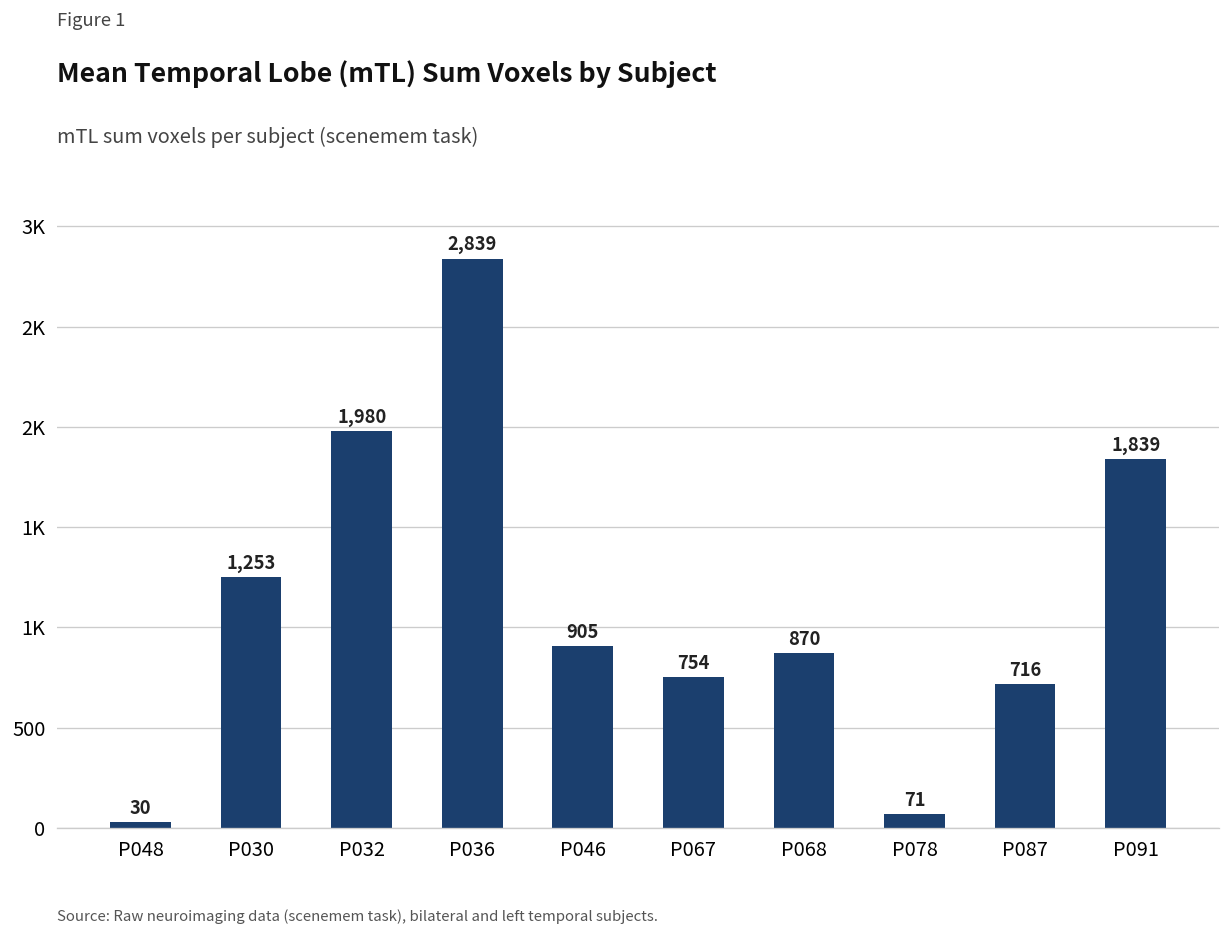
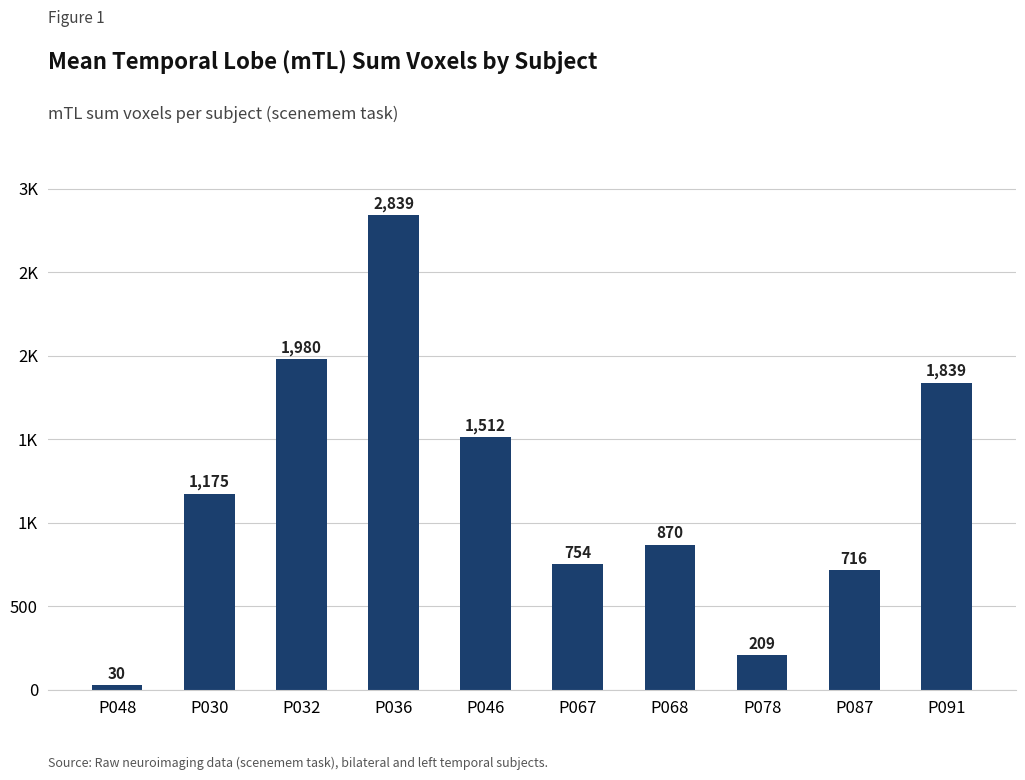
  {
    "P048": "30",
-   "P030": "1,253",
+   "P030": "1,175",
    "P032": "1,980",
    "P036": "2,839",
-   "P046": "905",
+   "P046": "1,512",
    "P067": "754",
    "P068": "870",
-   "P078": "71",
+   "P078": "209",
    "P087": "716",
    "P091": "1,839"
  }
